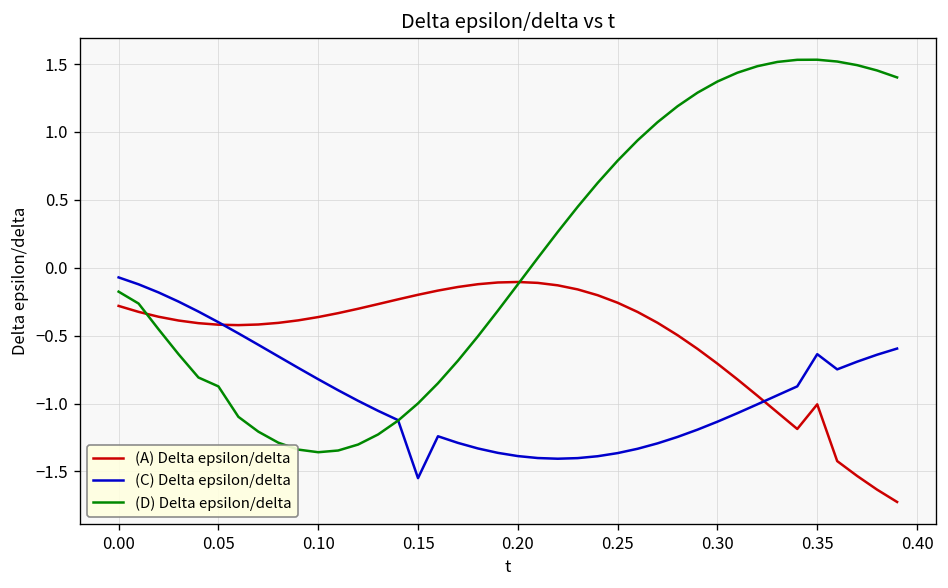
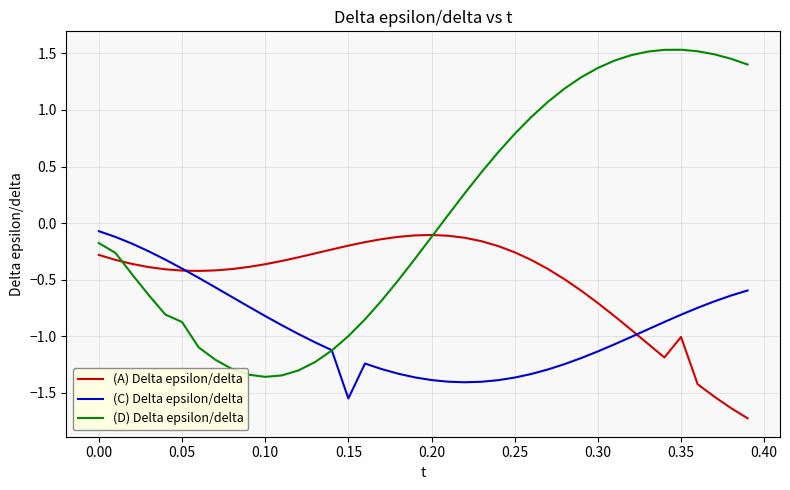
  {
    "(A) Delta epsilon/delta": {
      "0.00": -0.28,
      "0.10": -0.36,
      "0.15": -0.20,
      "0.25": -0.26,
      "0.30": -0.71,
      "0.35": -1.01
    },
    "(C) Delta epsilon/delta": {
      "0.00": -0.07,
      "0.10": -0.82,
      "0.15": -1.55,
      "0.20": -1.39,
      "0.25": -1.37,
      "0.30": -1.13,
-     "0.35": -0.64
+     "0.35": -0.81
    },
    "(D) Delta epsilon/delta": {
      "0.00": -0.18,
      "0.05": -0.87,
      "0.10": -1.36,
      "0.15": -1.00,
      "0.25": 0.79,
      "0.30": 1.37,
      "0.35": 1.53
    }
  }
